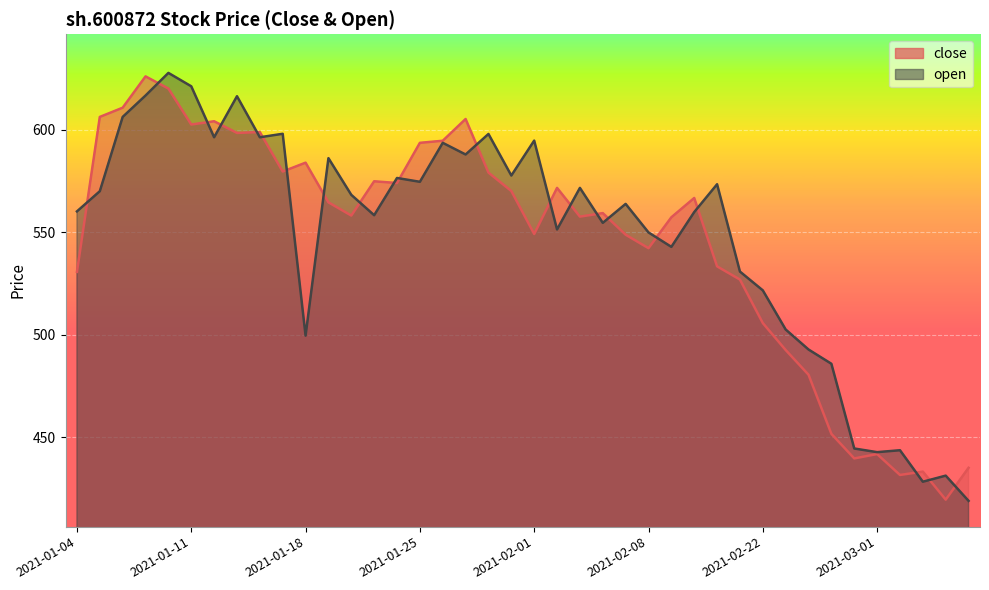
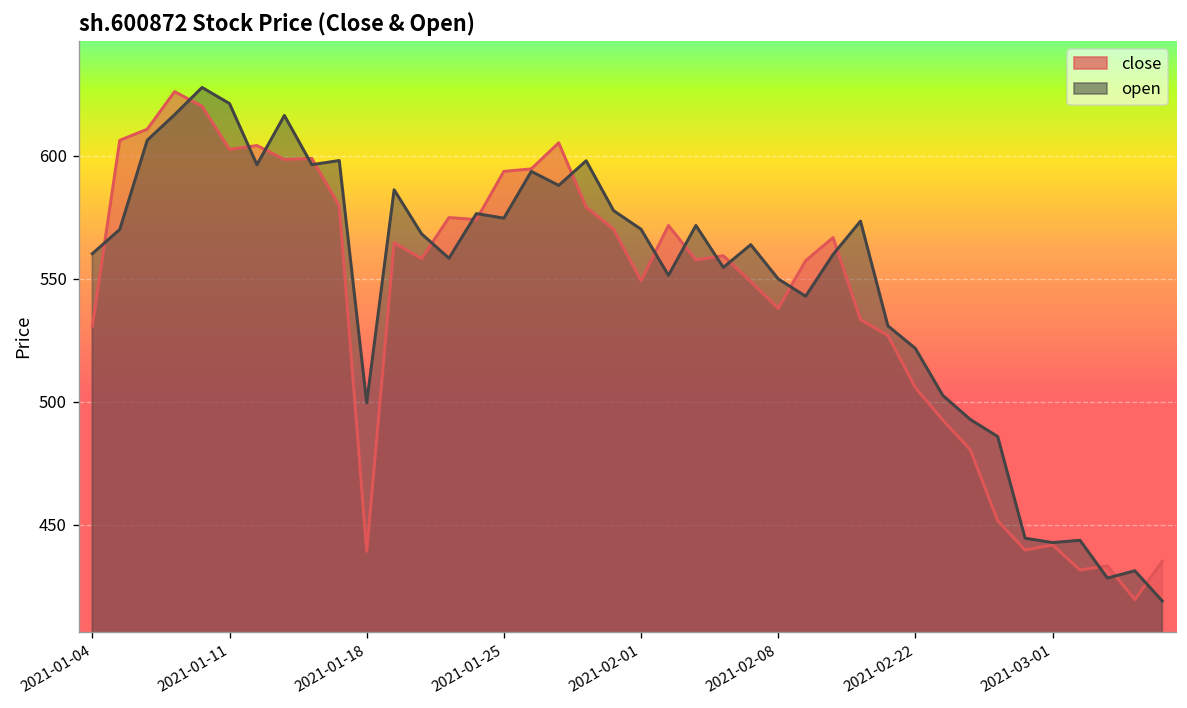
  {
    "close": {
      "2021-01-04": 531,
      "2021-01-11": 603,
-     "2021-01-18": 584,
+     "2021-01-18": 439,
      "2021-01-25": 594,
      "2021-02-01": 549,
-     "2021-02-08": 542,
+     "2021-02-08": 538,
      "2021-02-22": 506
    },
    "open": {
      "2021-01-04": 560,
      "2021-01-11": 621,
      "2021-01-18": 500,
      "2021-01-25": 575,
-     "2021-02-01": 595,
+     "2021-02-01": 570,
      "2021-02-08": 550,
      "2021-02-22": 522
    }
  }
